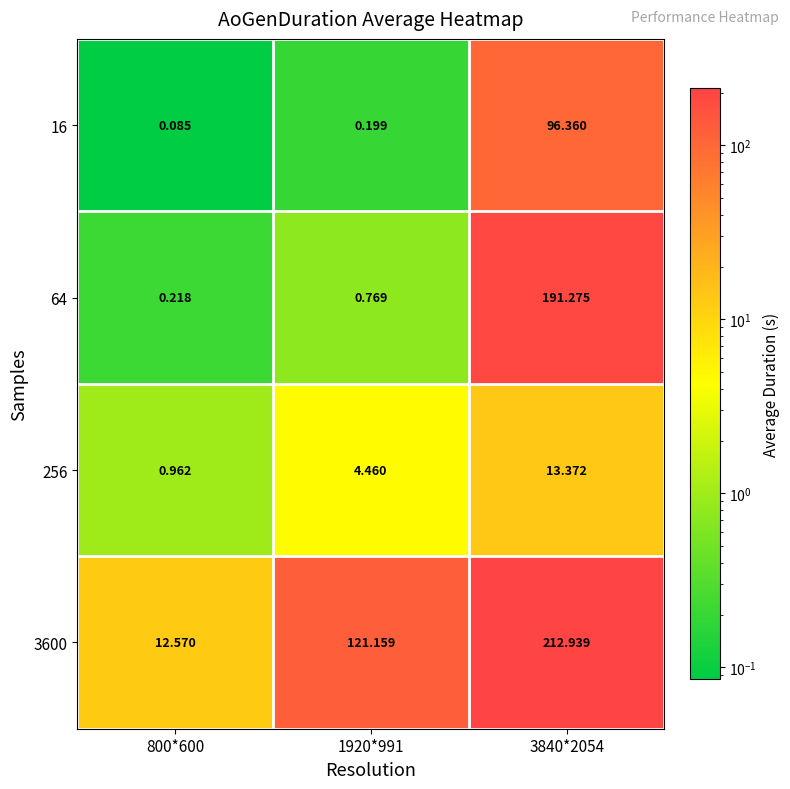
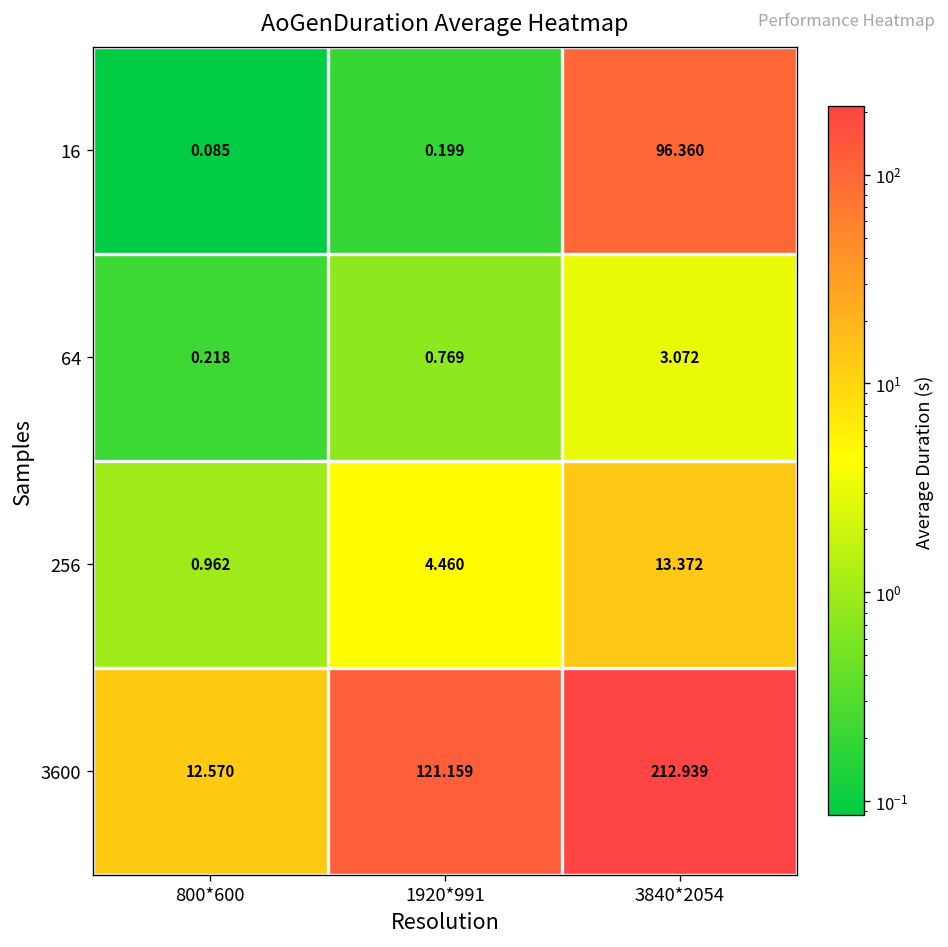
  {
    "16": {
      "800*600": 0.085,
      "1920*991": 0.199,
      "3840*2054": 96.360
    },
    "64": {
      "800*600": 0.218,
      "1920*991": 0.769,
-     "3840*2054": 191.275
+     "3840*2054": 3.072
    },
    "256": {
      "800*600": 0.962,
      "1920*991": 4.460,
      "3840*2054": 13.372
    },
    "3600": {
      "800*600": 12.570,
      "1920*991": 121.159,
      "3840*2054": 212.939
    }
  }
